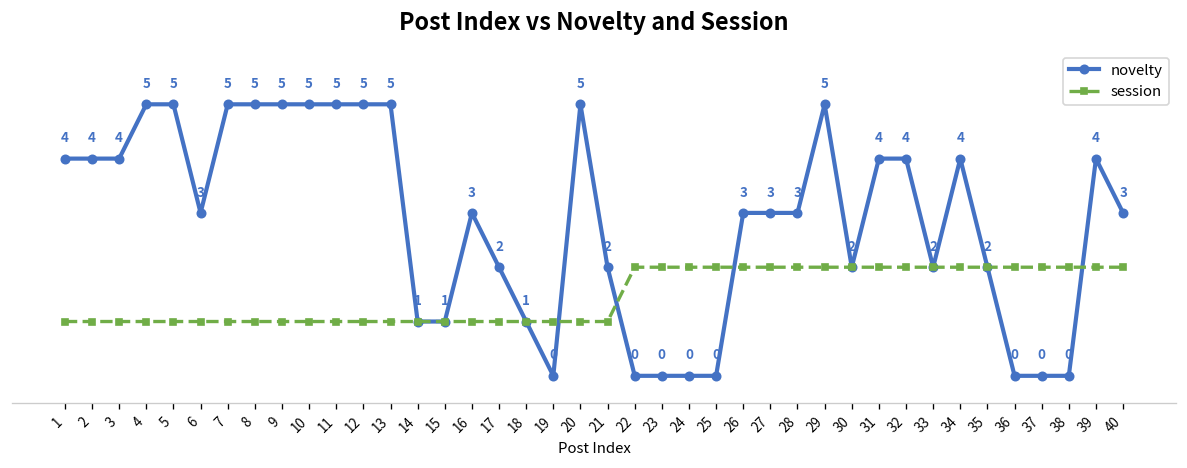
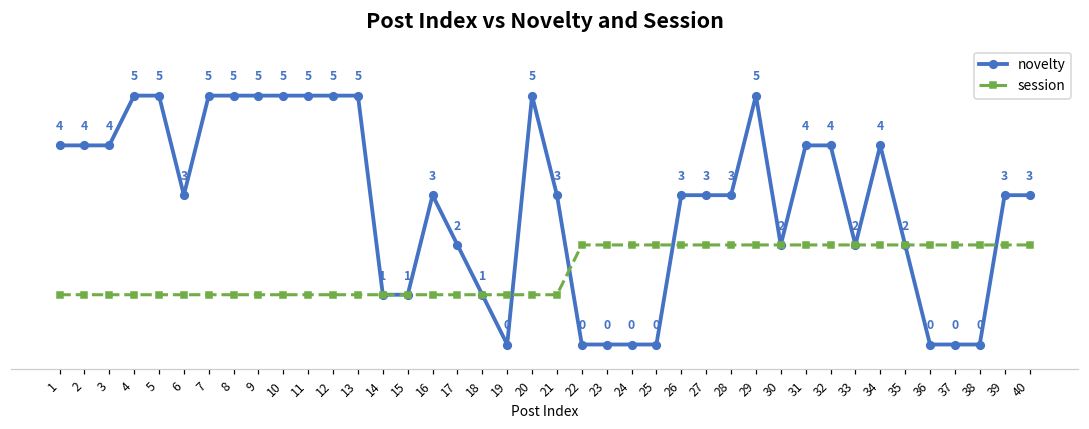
  {
    "novelty": {
      "1": 4,
      "2": 4,
      "3": 4,
      "4": 5,
      "5": 5,
      "6": 3,
      "7": 5,
      "8": 5,
      "9": 5,
      "10": 5,
      "11": 5,
      "12": 5,
      "13": 5,
      "16": 3,
      "17": 2,
      "19": 0,
      "20": 5,
-     "21": 2,
+     "21": 3,
      "22": 0,
      "23": 0,
      "24": 0,
      "25": 0,
      "26": 3,
      "27": 3,
      "28": 3,
      "29": 5,
      "31": 4,
      "32": 4,
      "34": 4,
      "36": 0,
      "37": 0,
      "38": 0,
-     "39": 4,
+     "39": 3,
      "40": 3
    }
  }
